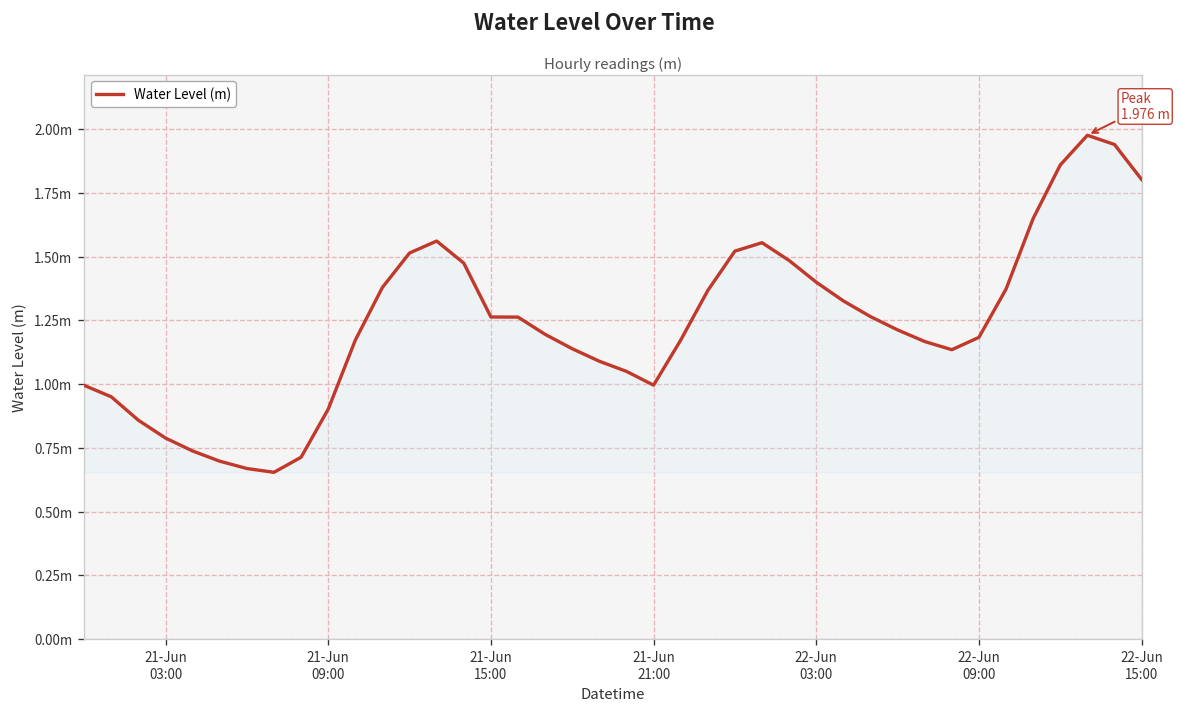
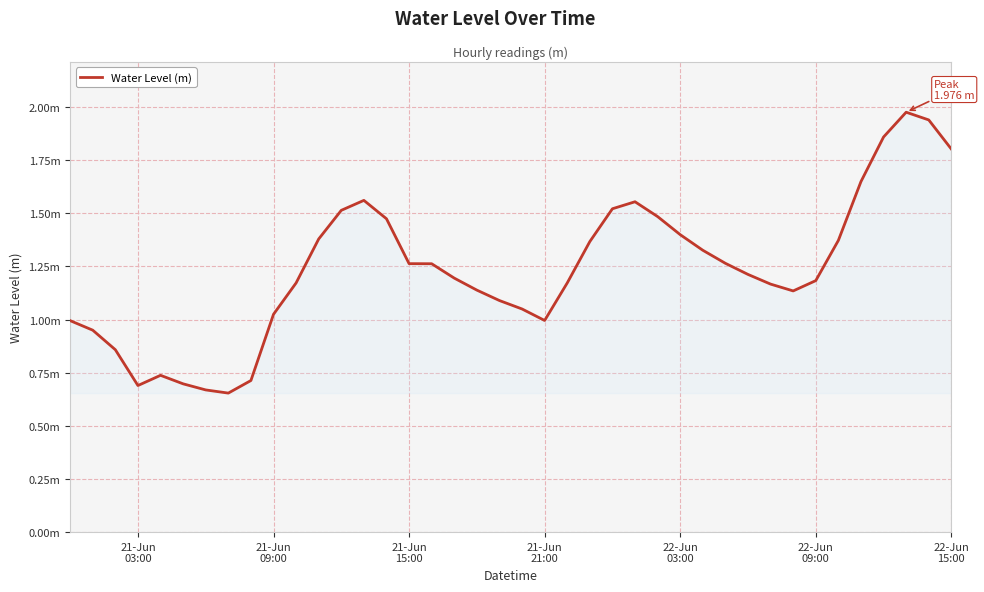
  {
-   "21-Jun 03:00": "0.79m",
-   "21-Jun 09:00": "0.90m",
+   "21-Jun 03:00": "0.69m",
+   "21-Jun 09:00": "1.02m",
    "21-Jun 15:00": "1.26m",
    "21-Jun 21:00": "1.00m",
    "22-Jun 03:00": "1.40m",
    "22-Jun 09:00": "1.18m",
    "22-Jun 15:00": "1.80m"
  }
